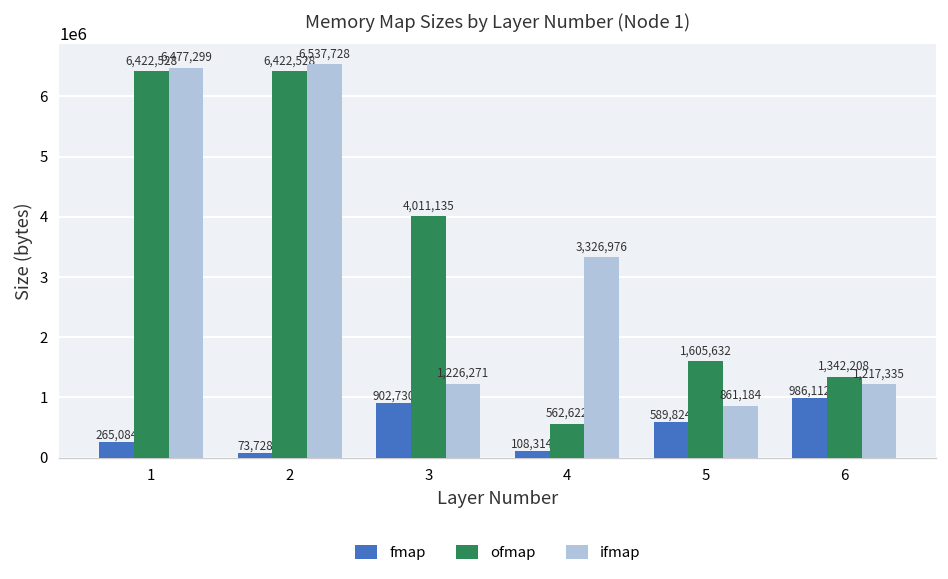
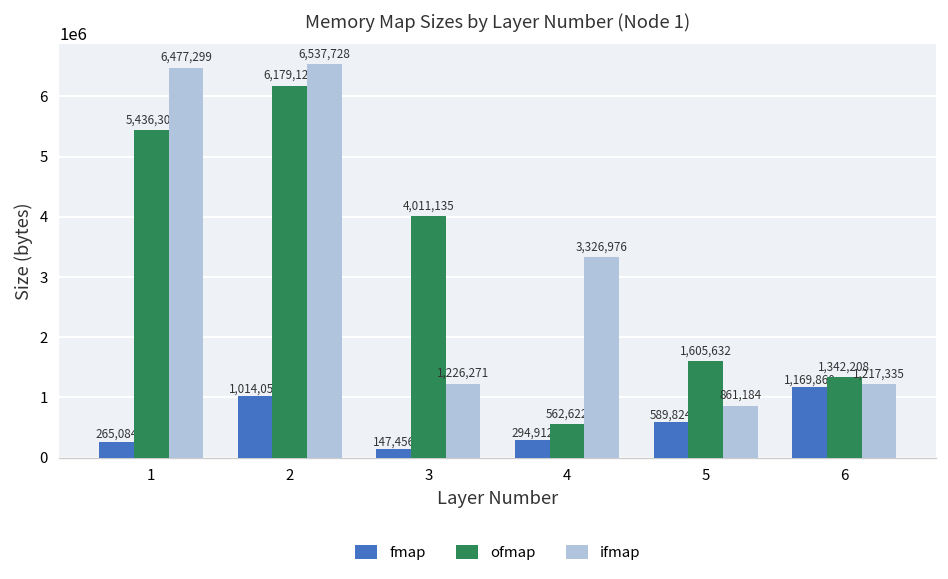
  {
    "fmap": {
      "1": "265,084",
-     "2": "73,728",
-     "3": "902,730",
-     "4": "108,314",
+     "2": "1,014,059",
+     "3": "147,456",
+     "4": "294,912",
      "5": "589,824",
-     "6": "986,112"
+     "6": "1,169,860"
    },
    "ofmap": {
-     "1": "6,422,528",
-     "2": "6,422,528",
+     "1": "5,436,303",
+     "2": "6,179,128",
      "3": "4,011,135",
      "4": "562,622",
      "5": "1,605,632",
      "6": "1,342,208"
    },
    "ifmap": {
      "2": "6,537,728",
      "3": "1,226,271",
      "4": "3,326,976",
      "5": "861,184",
      "6": "1,217,335"
    }
  }
